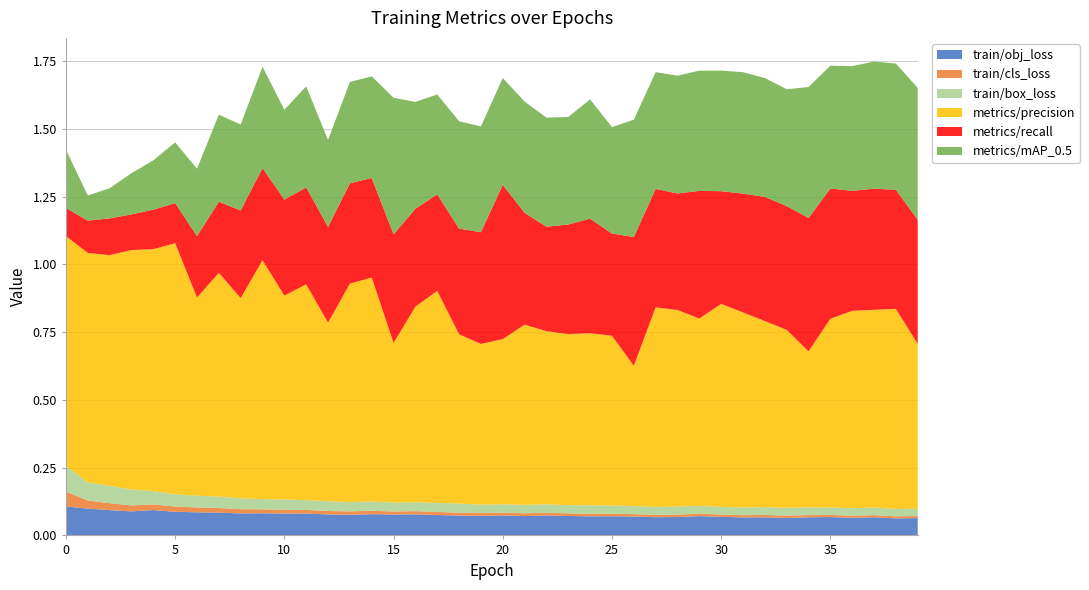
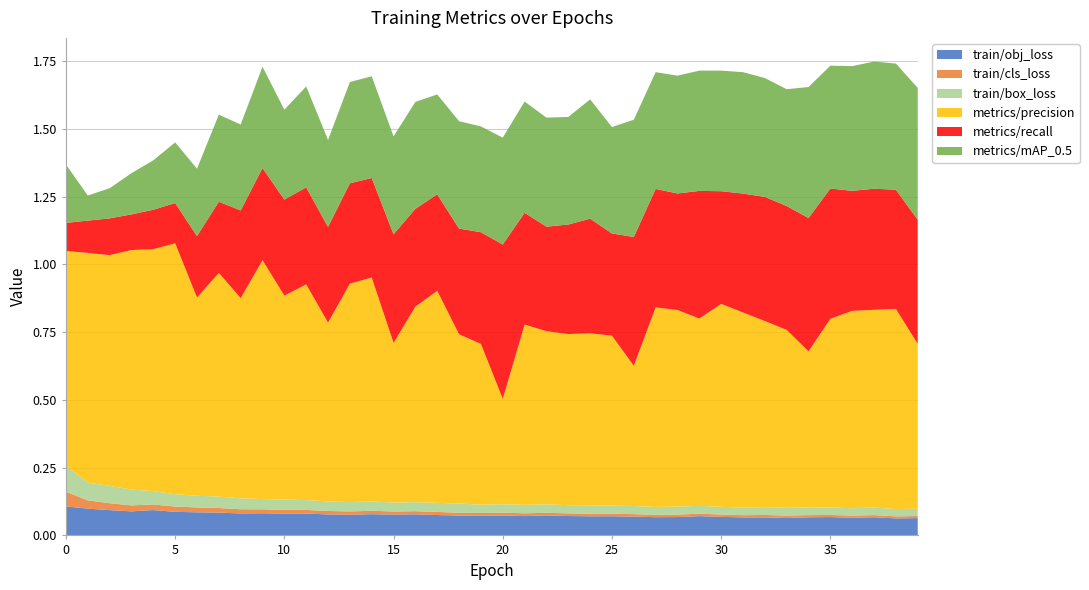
  {
    "train/obj_loss": {
      "0": 0.11,
      "5": 0.09,
      "10": 0.08,
      "15": 0.08,
      "20": 0.07
    },
    "train/cls_loss": {
      "0": 0.05,
      "5": 0.02,
      "10": 0.01,
      "15": 0.01,
      "20": 0.01
    },
    "train/box_loss": {
      "0": 0.10,
      "5": 0.05,
      "10": 0.04,
      "15": 0.03,
      "20": 0.03,
      "25": 0.03,
      "30": 0.03,
      "35": 0.03
    },
    "metrics/precision": {
-     "0": 0.85,
+     "0": 0.79,
      "5": 0.93,
      "10": 0.75,
      "15": 0.59,
-     "20": 0.61,
+     "20": 0.39,
      "25": 0.63,
      "30": 0.75,
      "35": 0.70
    },
    "metrics/recall": {
      "0": 0.10,
      "5": 0.15,
      "10": 0.35,
      "15": 0.40,
      "20": 0.57,
      "25": 0.38,
      "30": 0.42,
      "35": 0.48
    },
    "metrics/mAP_0.5": {
      "0": 0.22,
      "5": 0.22,
      "10": 0.33,
-     "15": 0.50,
+     "15": 0.36,
      "20": 0.39,
      "25": 0.39,
      "30": 0.44,
      "35": 0.45
    }
  }
